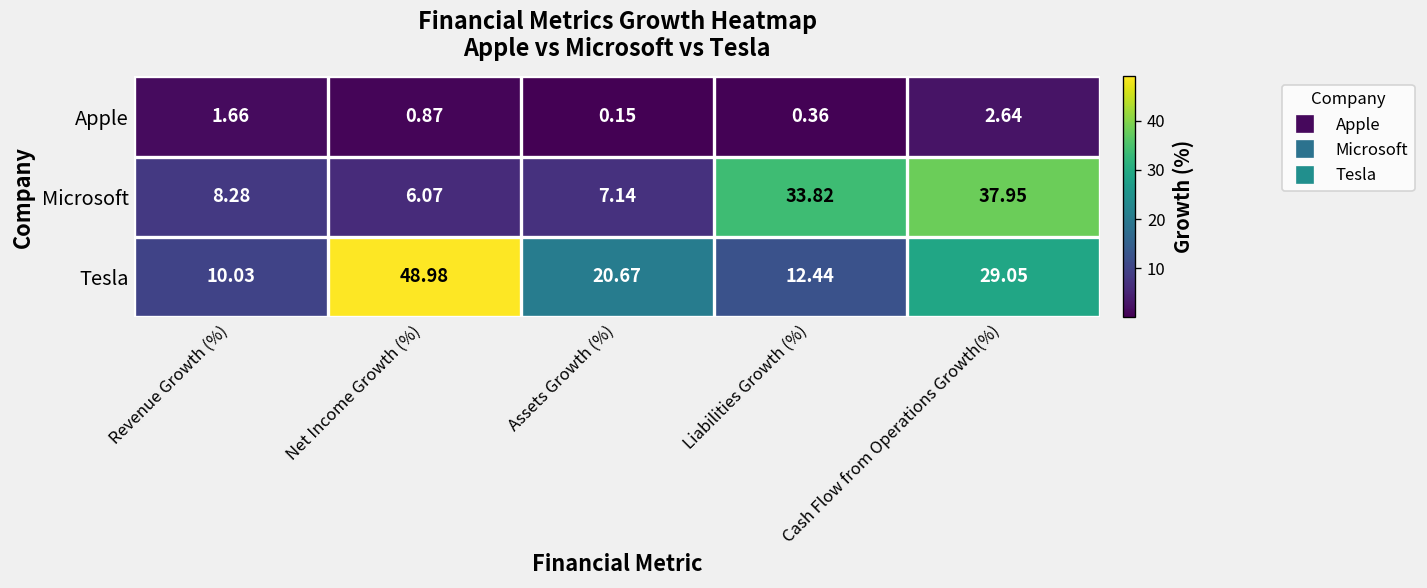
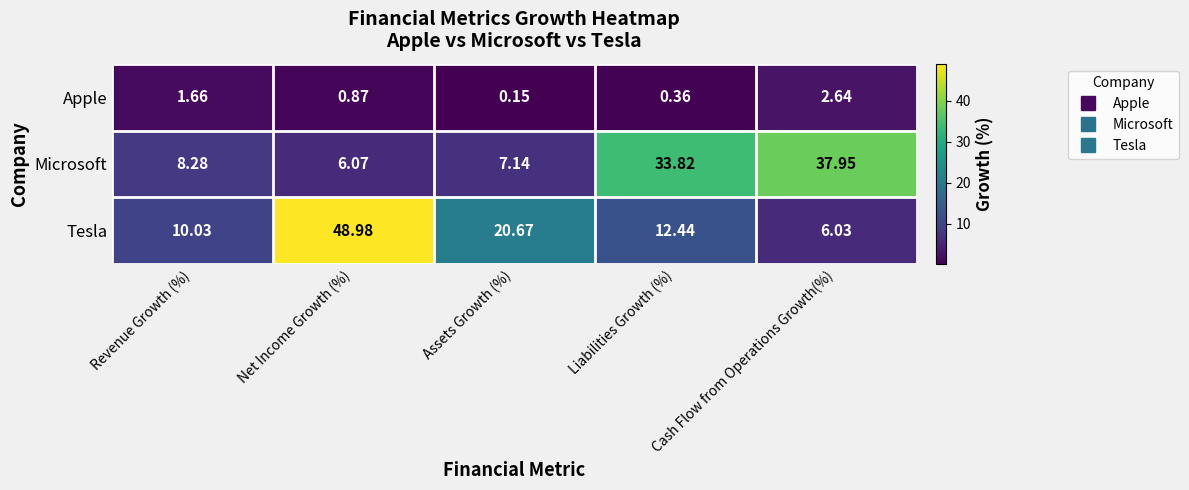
  {
    "Apple": {
      "Revenue Growth (%)": 1.66,
      "Net Income Growth (%)": 0.87,
      "Assets Growth (%)": 0.15,
      "Liabilities Growth (%)": 0.36,
      "Cash Flow from Operations Growth(%)": 2.64
    },
    "Microsoft": {
      "Revenue Growth (%)": 8.28,
      "Net Income Growth (%)": 6.07,
      "Assets Growth (%)": 7.14,
      "Liabilities Growth (%)": 33.82,
      "Cash Flow from Operations Growth(%)": 37.95
    },
    "Tesla": {
      "Revenue Growth (%)": 10.03,
      "Net Income Growth (%)": 48.98,
      "Assets Growth (%)": 20.67,
      "Liabilities Growth (%)": 12.44,
-     "Cash Flow from Operations Growth(%)": 29.05
+     "Cash Flow from Operations Growth(%)": 6.03
    }
  }
